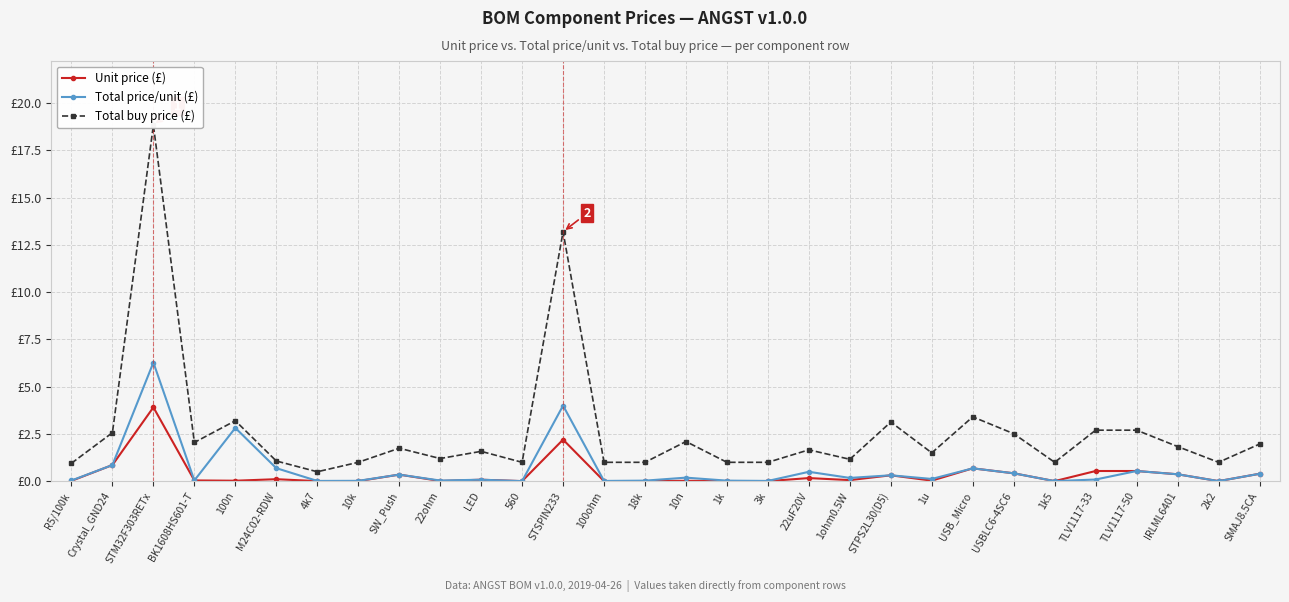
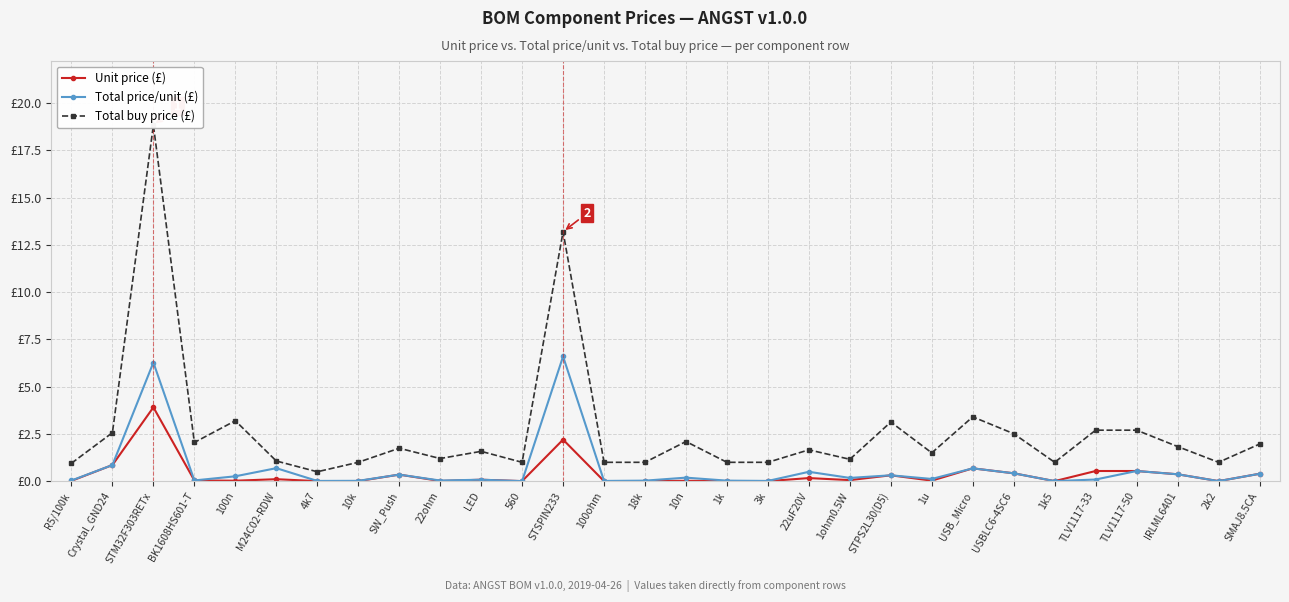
  {
    "Unit price (£)": {
      "STM32F303RETx": "£3.9",
      "100n": "£0.0",
      "M24C02-RDW": "£0.1",
      "STSPIN233": "£2.2",
      "10n": "£0.0",
      "22uF20V": "£0.2",
      "TLV1117-33": "£0.5"
    },
    "Total price/unit (£)": {
      "STM32F303RETx": "£6.3",
-     "100n": "£2.8",
+     "100n": "£0.3",
      "M24C02-RDW": "£0.7",
-     "STSPIN233": "£4.0",
+     "STSPIN233": "£6.6",
      "10n": "£0.2",
      "22uF20V": "£0.5",
      "TLV1117-33": "£0.1"
    },
    "Total buy price (£)": {
      "R5/100k": "£1.0",
      "Crystal_GND24": "£2.6",
      "BK1608HS601-T": "£2.1",
      "100n": "£3.2",
      "M24C02-RDW": "£1.1",
      "4k7": "£0.5",
      "10k": "£1.0",
      "SW_Push": "£1.7",
      "22ohm": "£1.2",
      "LED": "£1.6",
      "560": "£1.0",
      "STSPIN233": "£13.2",
      "100ohm": "£1.0",
      "18k": "£1.0",
      "10n": "£2.1",
      "1k": "£1.0",
      "3k": "£1.0",
      "22uF20V": "£1.7",
      "1ohm0.5W": "£1.2",
      "STPS2L30(D5)": "£3.1",
      "1u": "£1.5",
      "USB_Micro": "£3.4",
      "USBLC6-4SC6": "£2.5",
      "1k5": "£1.0",
      "TLV1117-33": "£2.7",
      "TLV1117-50": "£2.7",
      "IRLML6401": "£1.8",
      "2k2": "£1.0",
      "SMAJ8.5CA": "£2.0"
    }
  }
